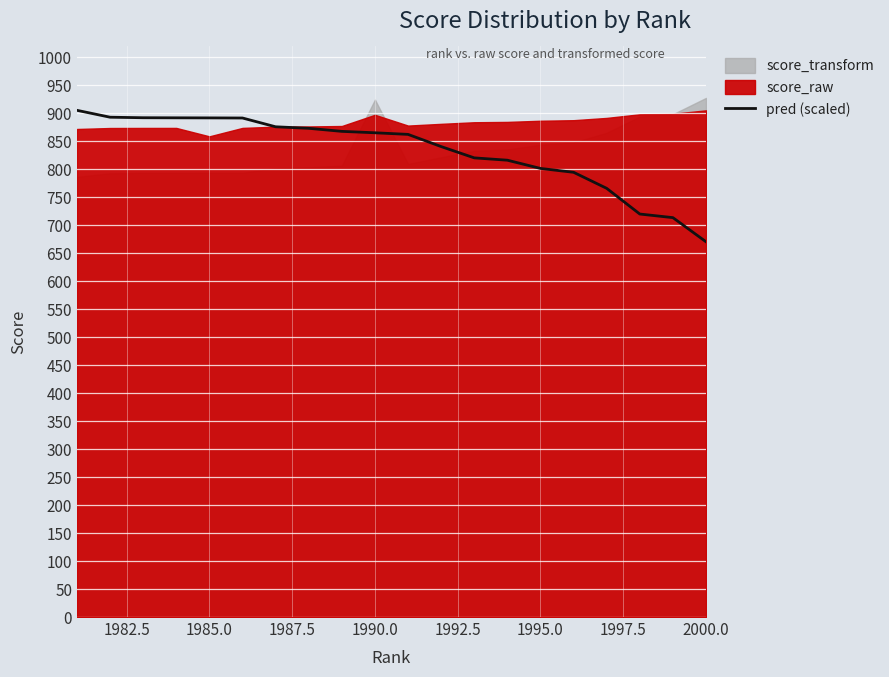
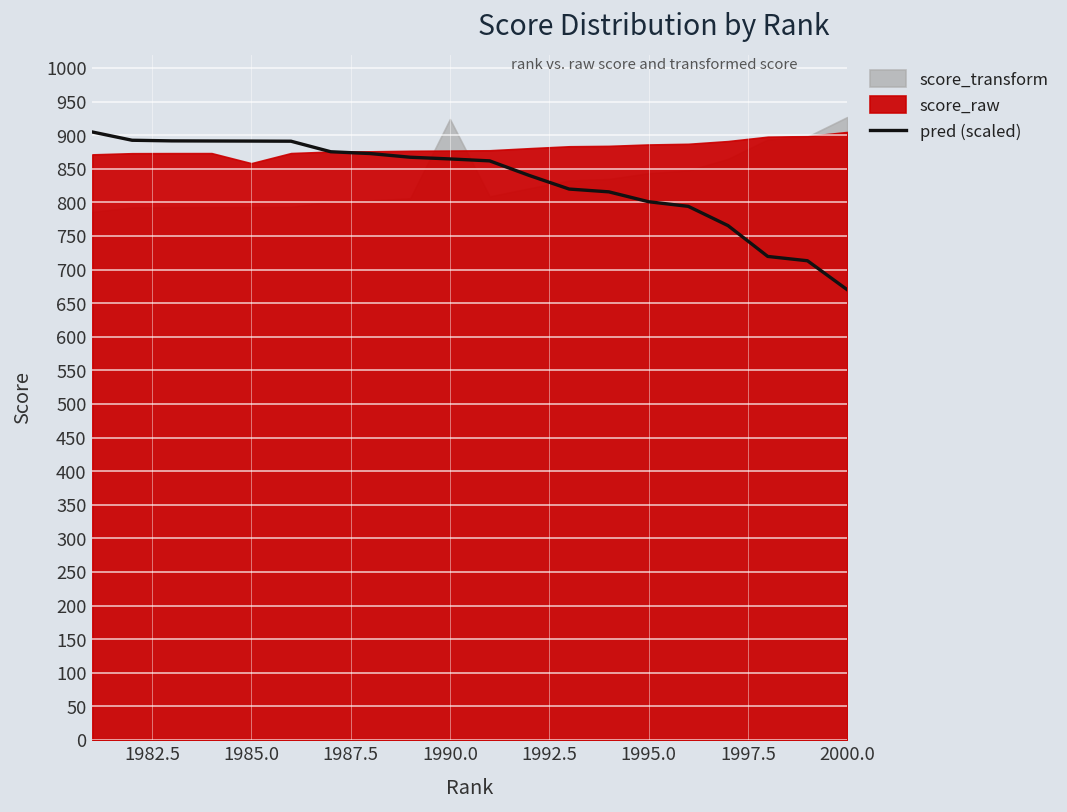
  {
    "pred (scaled)": {
      "1985.0": 890,
      "1990.0": 860,
      "1995.0": 800,
      "2000.0": 670
    },
    "score_transform": {
      "1985.0": 790,
      "1990.0": 920,
      "1995.0": 840,
      "2000.0": 930
    },
    "score_raw": {
      "1985.0": 860,
-     "1990.0": 900,
+     "1990.0": 880,
      "1995.0": 890,
      "2000.0": 900
    }
  }
